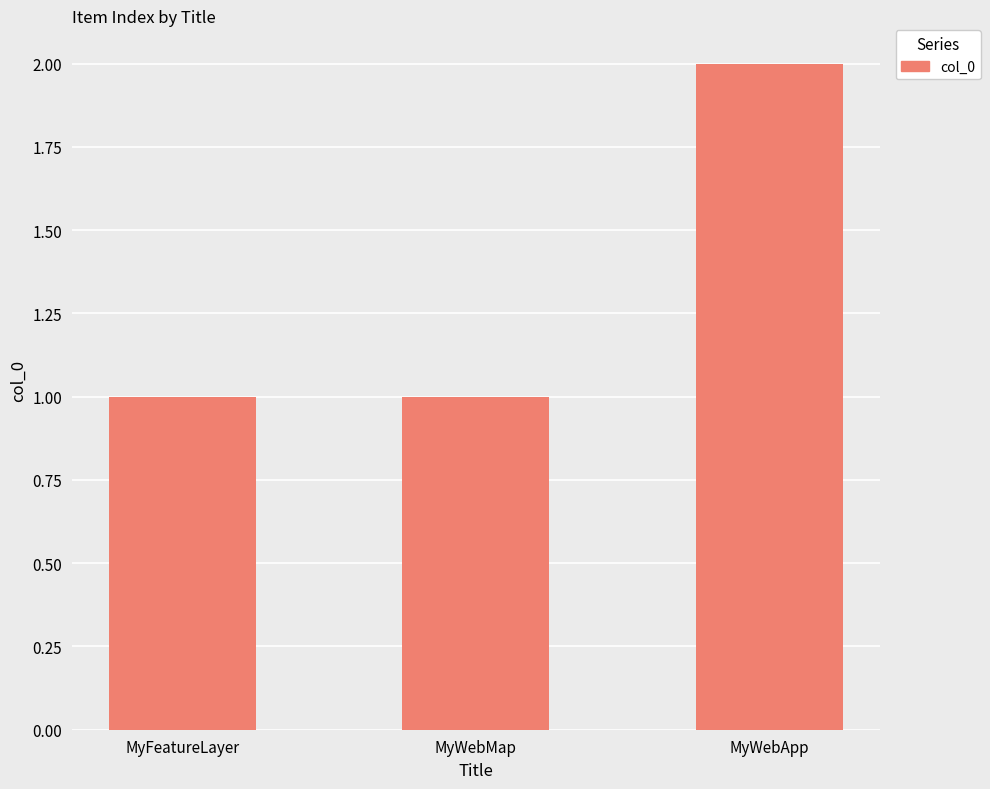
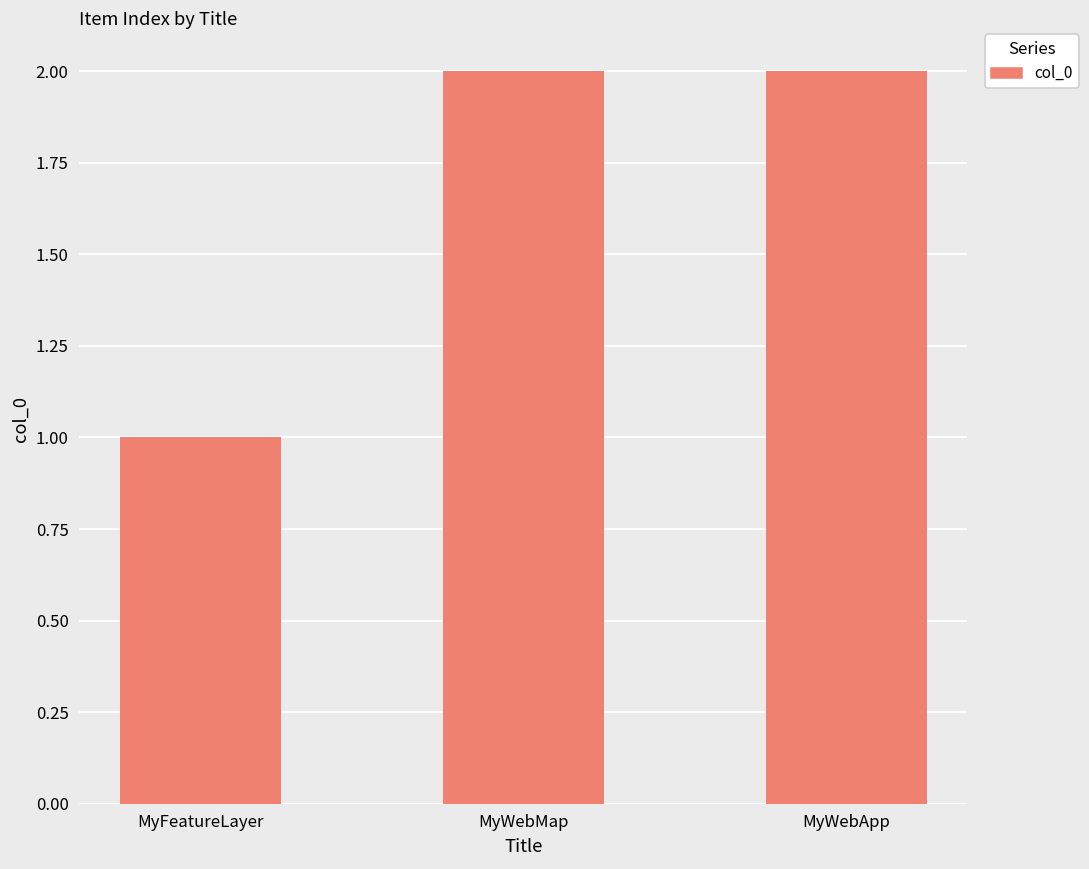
  {
    "MyFeatureLayer": 1,
-   "MyWebMap": 1,
+   "MyWebMap": 2,
    "MyWebApp": 2
  }
